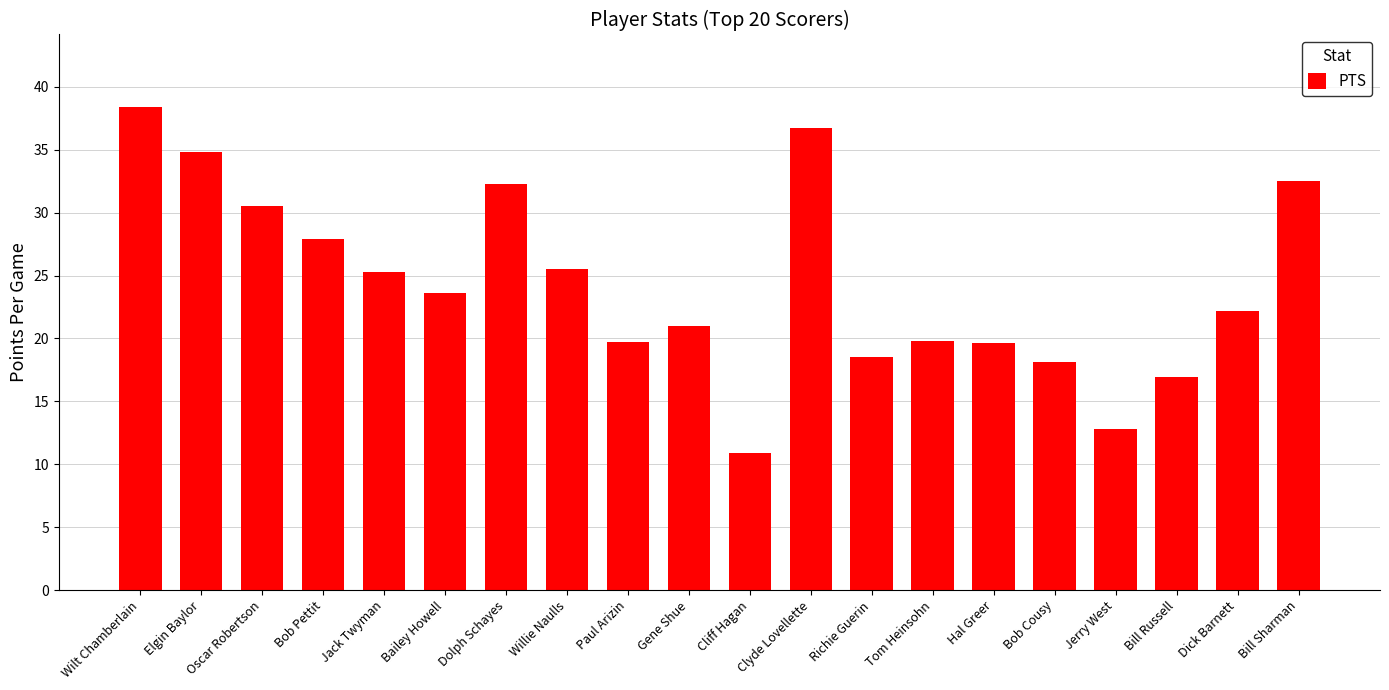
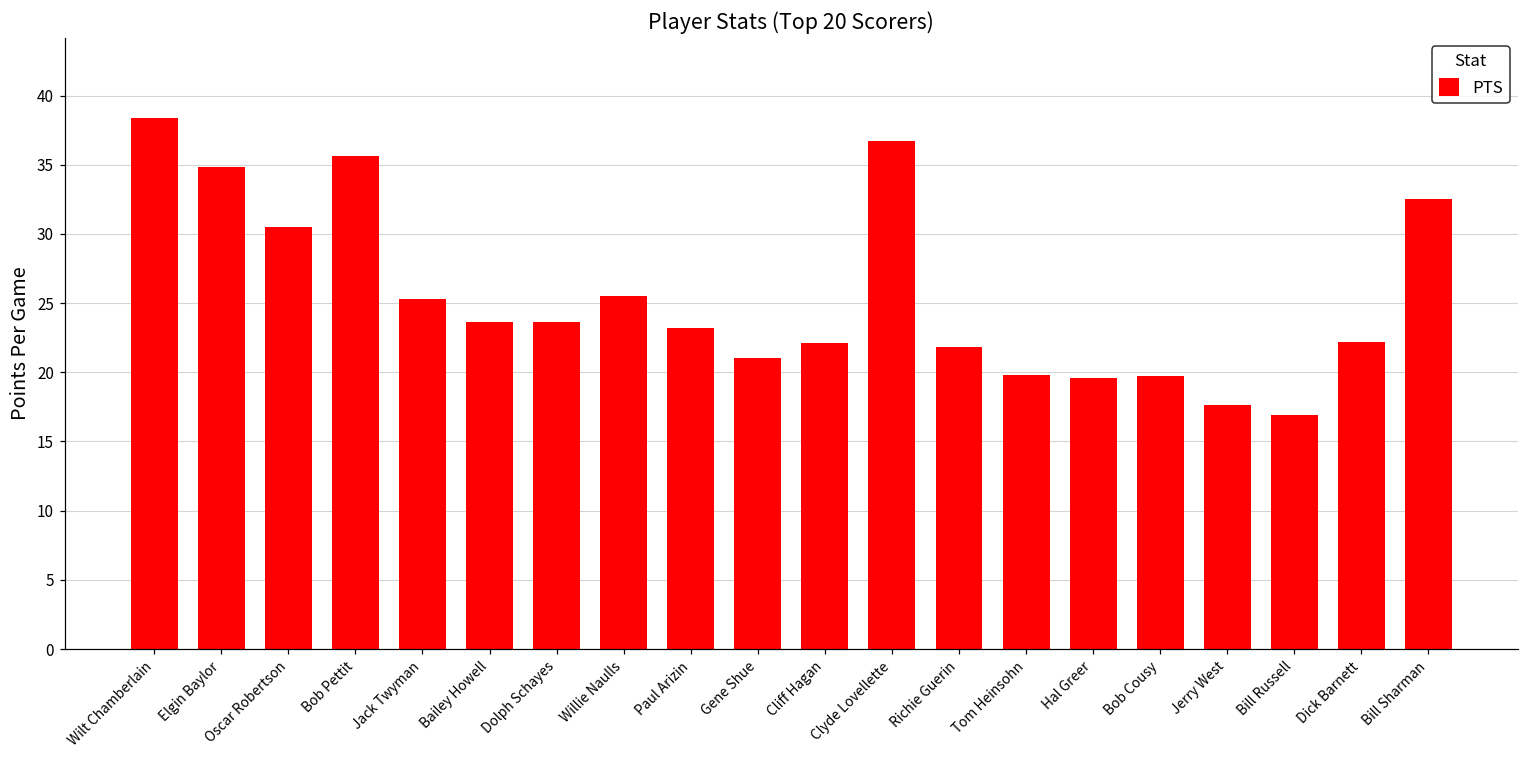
  {
    "Wilt Chamberlain": 38.4,
    "Elgin Baylor": 34.8,
    "Oscar Robertson": 30.5,
-   "Bob Pettit": 27.9,
+   "Bob Pettit": 35.6,
    "Jack Twyman": 25.3,
    "Bailey Howell": 23.6,
-   "Dolph Schayes": 32.3,
+   "Dolph Schayes": 23.6,
    "Willie Naulls": 25.5,
-   "Paul Arizin": 19.7,
+   "Paul Arizin": 23.2,
    "Gene Shue": 21.0,
-   "Cliff Hagan": 10.9,
+   "Cliff Hagan": 22.1,
    "Clyde Lovellette": 36.7,
-   "Richie Guerin": 18.5,
+   "Richie Guerin": 21.8,
    "Tom Heinsohn": 19.8,
    "Hal Greer": 19.6,
-   "Bob Cousy": 18.1,
-   "Jerry West": 12.8,
+   "Bob Cousy": 19.7,
+   "Jerry West": 17.6,
    "Bill Russell": 16.9,
    "Dick Barnett": 22.2,
    "Bill Sharman": 32.5
  }
